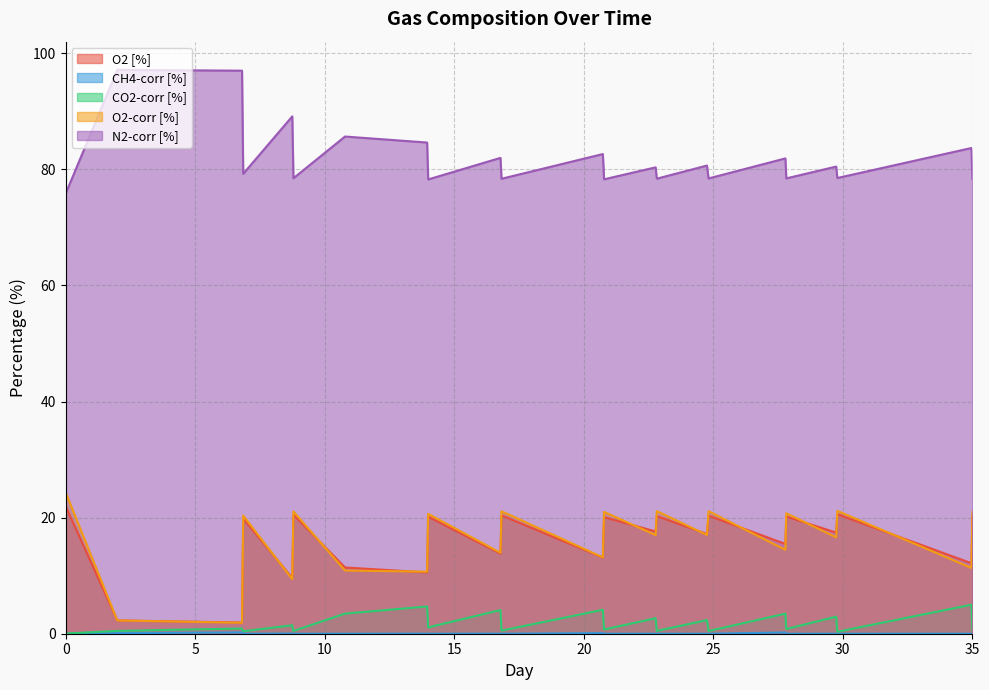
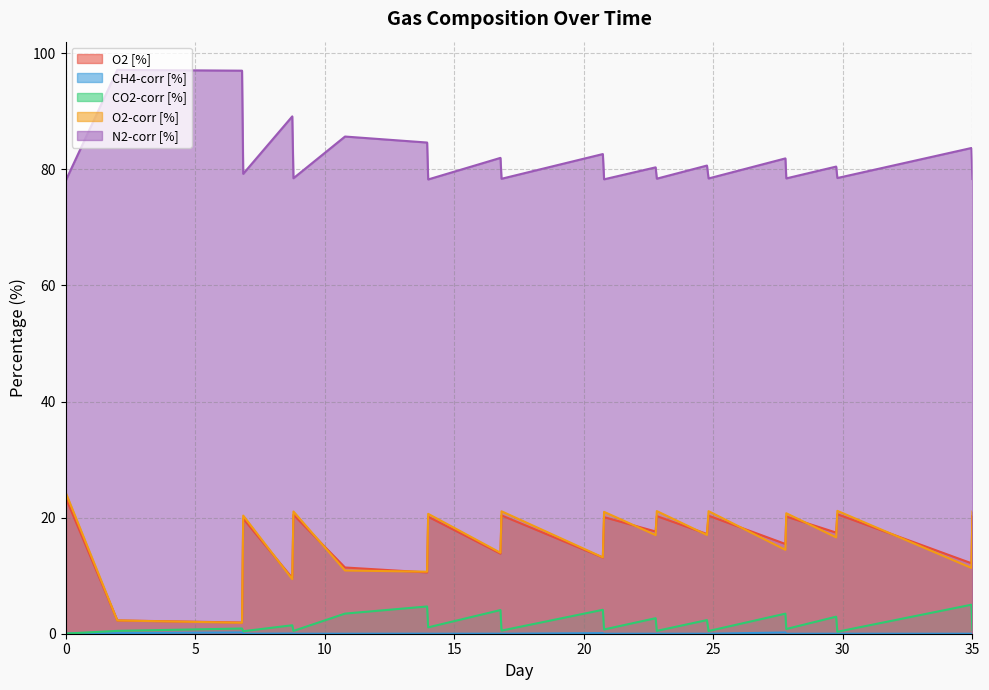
  {
    "O2 [%]": {
-     "0": 22
+     "0": 23
    },
    "O2-corr [%]": {
      "0": 24
    },
    "N2-corr [%]": {
-     "0": 76
+     "0": 78
    }
  }
